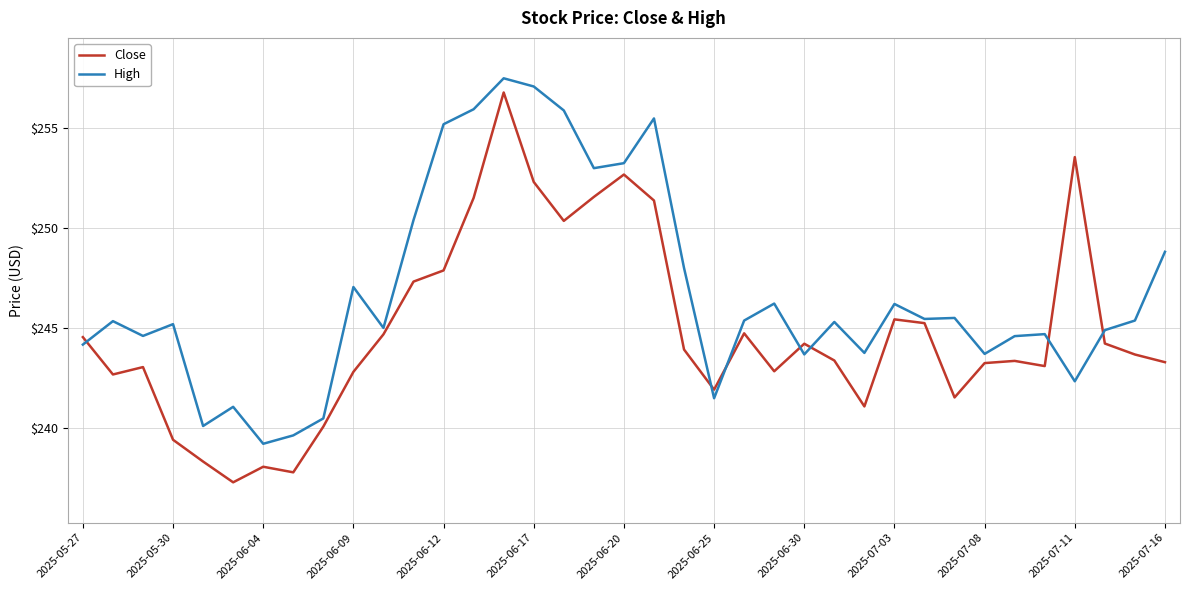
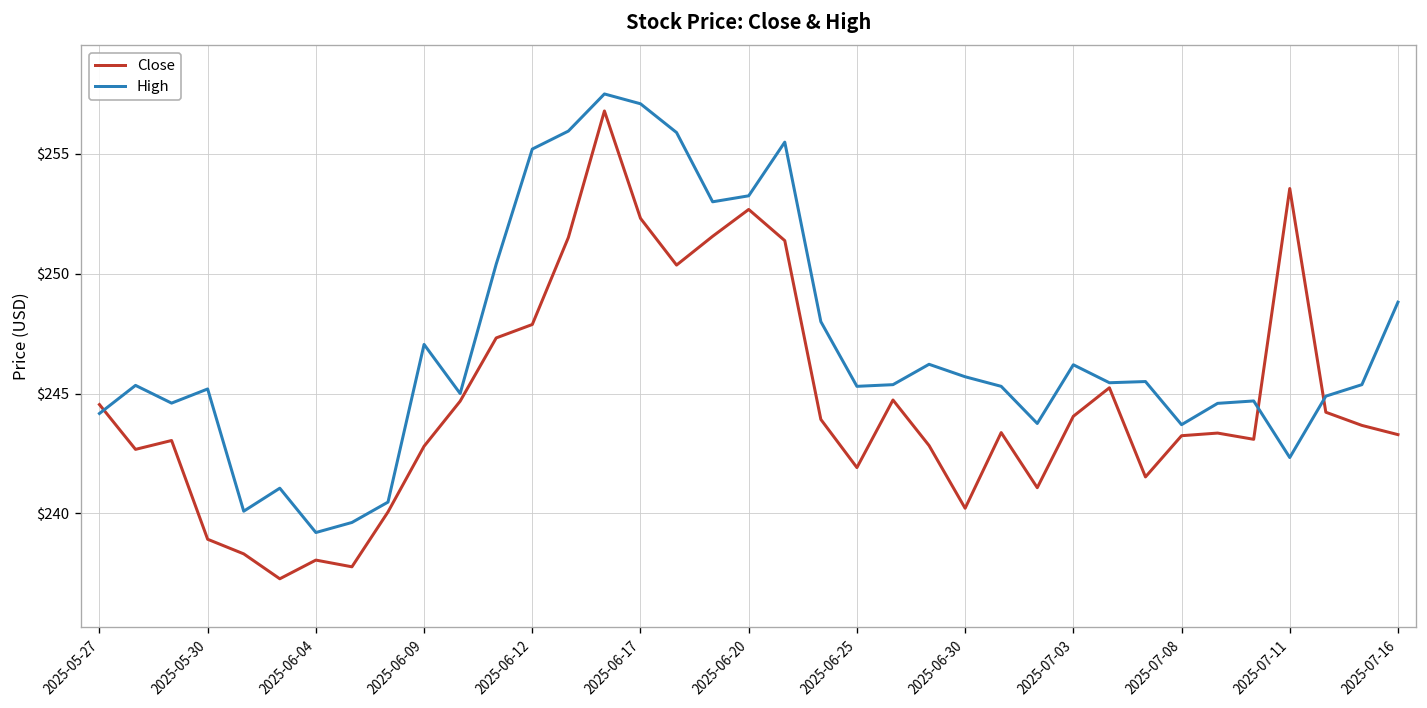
  {
    "Close": {
      "2025-05-27": "$244.5",
-     "2025-05-30": "$239.4",
+     "2025-05-30": "$238.9",
      "2025-06-04": "$238.1",
      "2025-06-09": "$242.8",
      "2025-06-12": "$247.9",
      "2025-06-17": "$252.3",
      "2025-06-20": "$252.7",
      "2025-06-25": "$241.9",
-     "2025-06-30": "$244.2",
-     "2025-07-03": "$245.4",
+     "2025-06-30": "$240.2",
+     "2025-07-03": "$244.1",
      "2025-07-08": "$243.2",
      "2025-07-11": "$253.6",
      "2025-07-16": "$243.3"
    },
    "High": {
      "2025-05-27": "$244.2",
      "2025-05-30": "$245.2",
      "2025-06-04": "$239.2",
      "2025-06-09": "$247.0",
      "2025-06-12": "$255.2",
      "2025-06-17": "$257.1",
      "2025-06-20": "$253.3",
-     "2025-06-25": "$241.5",
-     "2025-06-30": "$243.7",
+     "2025-06-25": "$245.3",
+     "2025-06-30": "$245.7",
      "2025-07-03": "$246.2",
      "2025-07-08": "$243.7",
      "2025-07-11": "$242.3",
      "2025-07-16": "$248.8"
    }
  }
